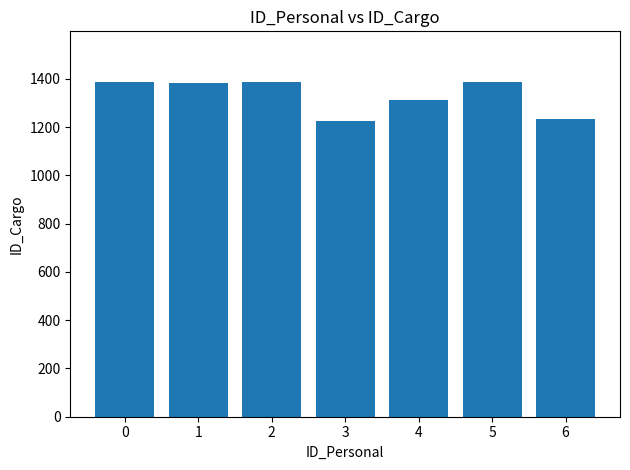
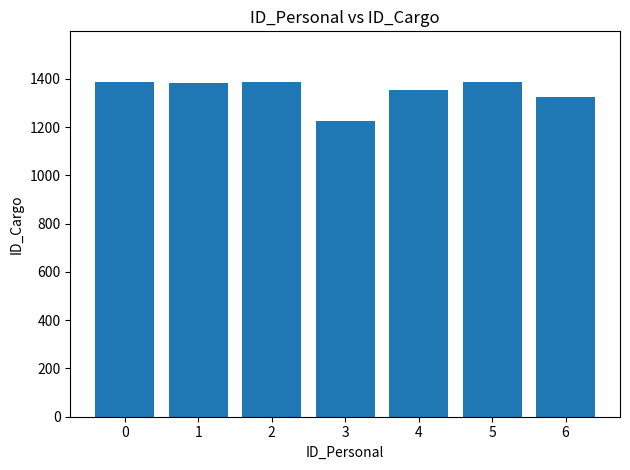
  {
    "0": 1390,
    "1": 1380,
    "2": 1390,
    "3": 1230,
-   "4": 1310,
+   "4": 1350,
    "5": 1390,
-   "6": 1240
+   "6": 1330
  }
